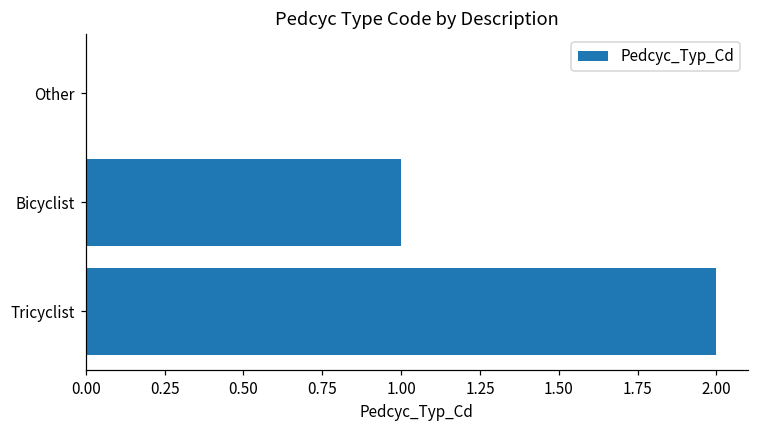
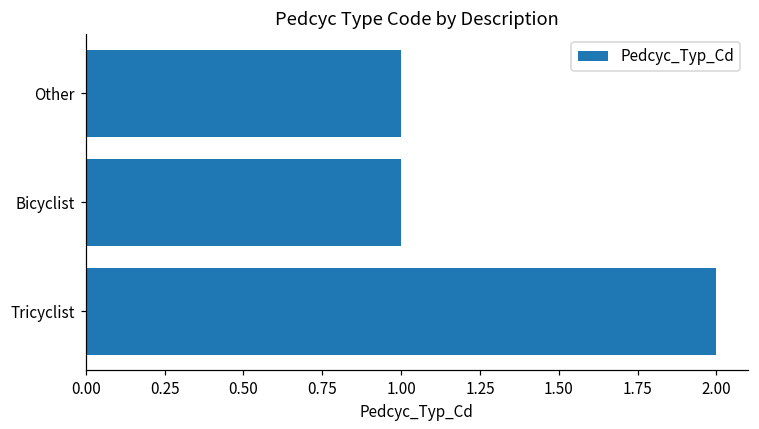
  {
-   "Other": 0,
+   "Other": 1,
    "Bicyclist": 1,
    "Tricyclist": 2
  }
